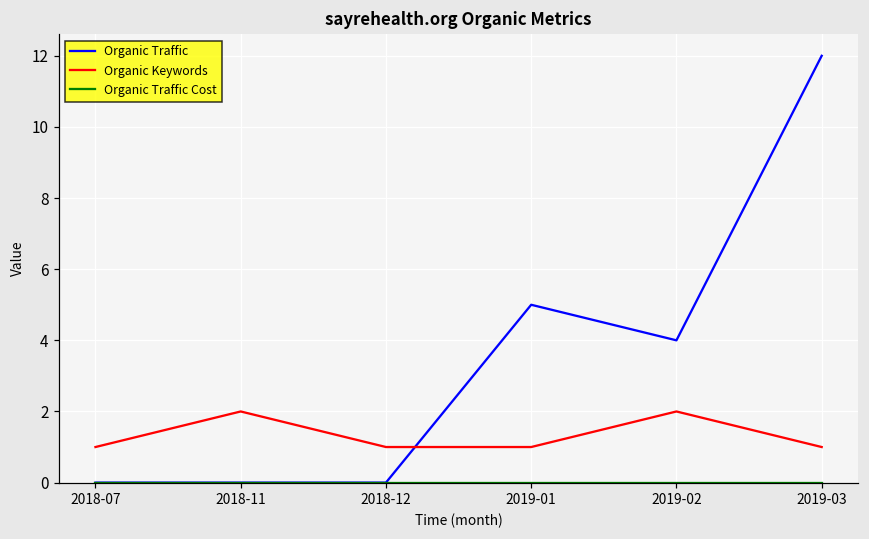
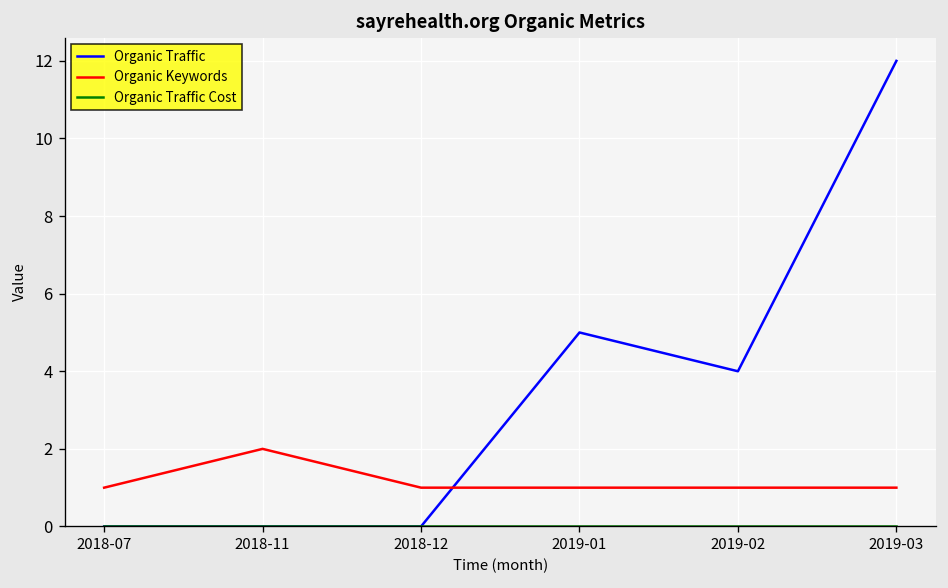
  {
    "Organic Traffic": {
      "2019-01": 5,
      "2019-02": 4,
      "2019-03": 12
    },
    "Organic Keywords": {
      "2018-07": 1,
      "2018-11": 2,
      "2018-12": 1,
      "2019-01": 1,
-     "2019-02": 2,
+     "2019-02": 1,
      "2019-03": 1
    },
    "Organic Traffic Cost": {
      "2019-01": 0,
      "2019-02": 0,
      "2019-03": 0
    }
  }
